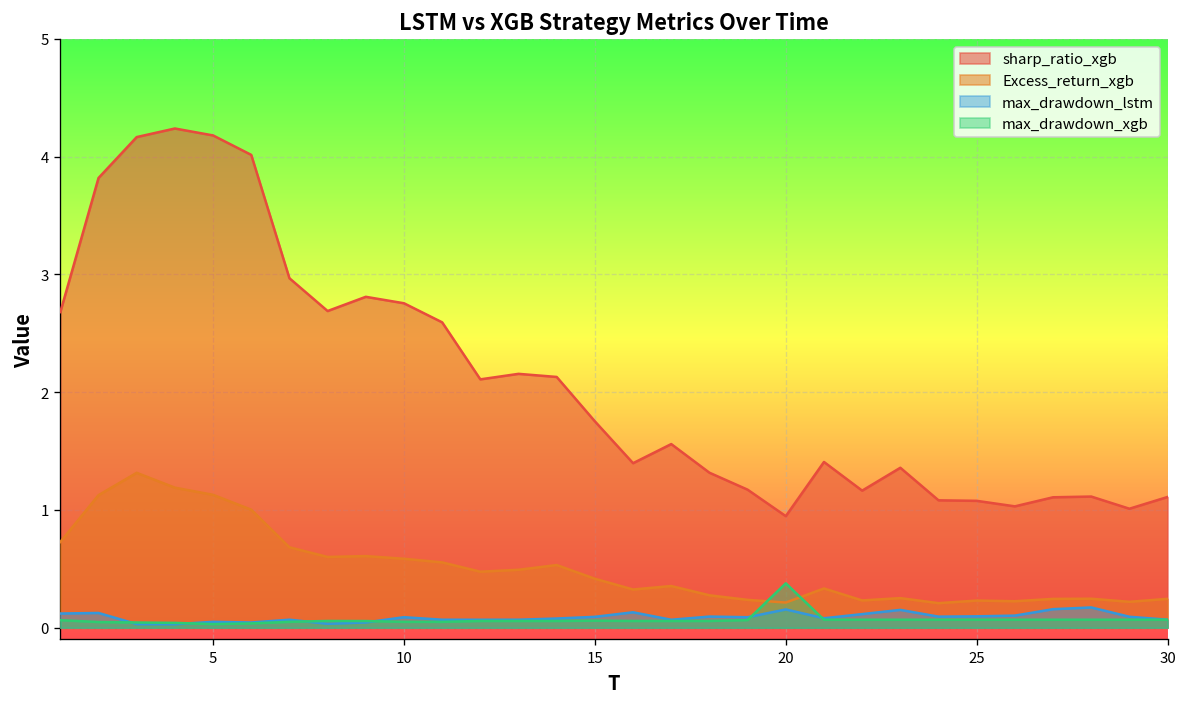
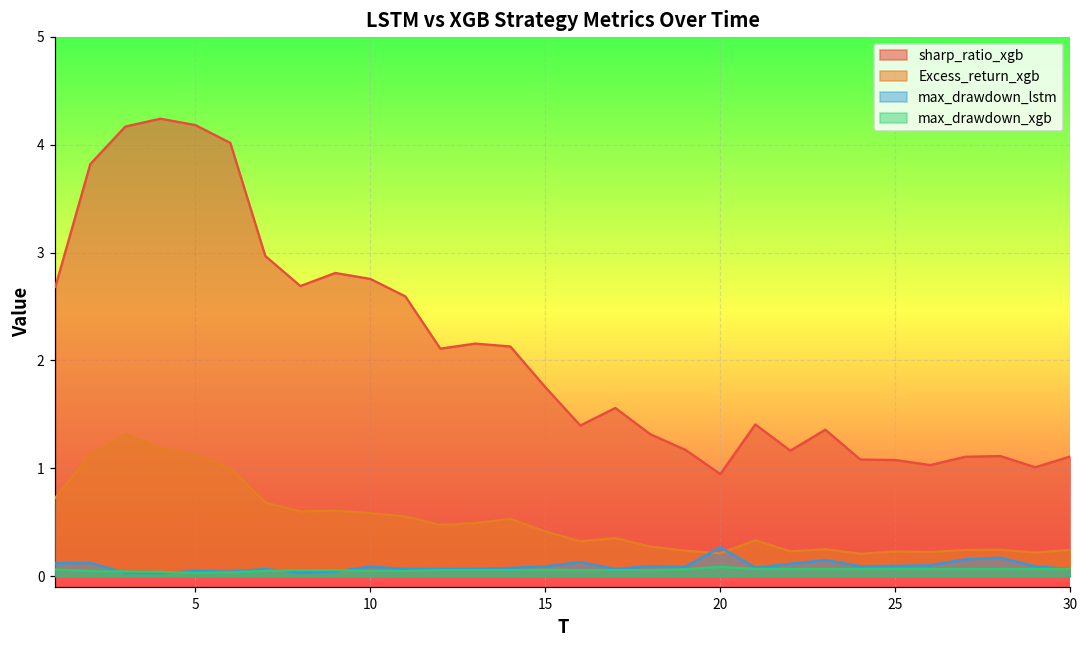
  {
    "max_drawdown_lstm": {
      "10": 0.1,
      "15": 0.1,
-     "20": 0.2,
+     "20": 0.3,
      "25": 0.1
    },
    "max_drawdown_xgb": {
      "10": 0.0,
      "15": 0.1,
-     "20": 0.4,
+     "20": 0.1,
      "25": 0.1
    }
  }
